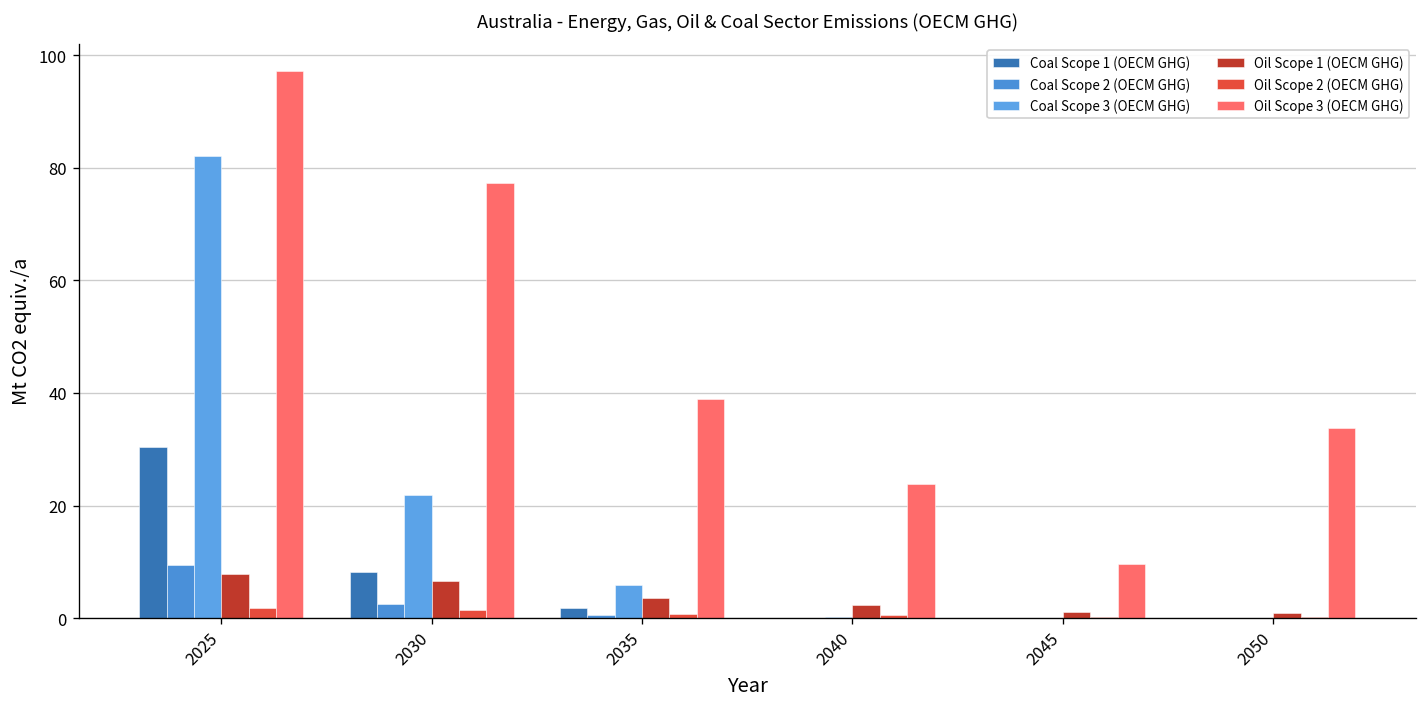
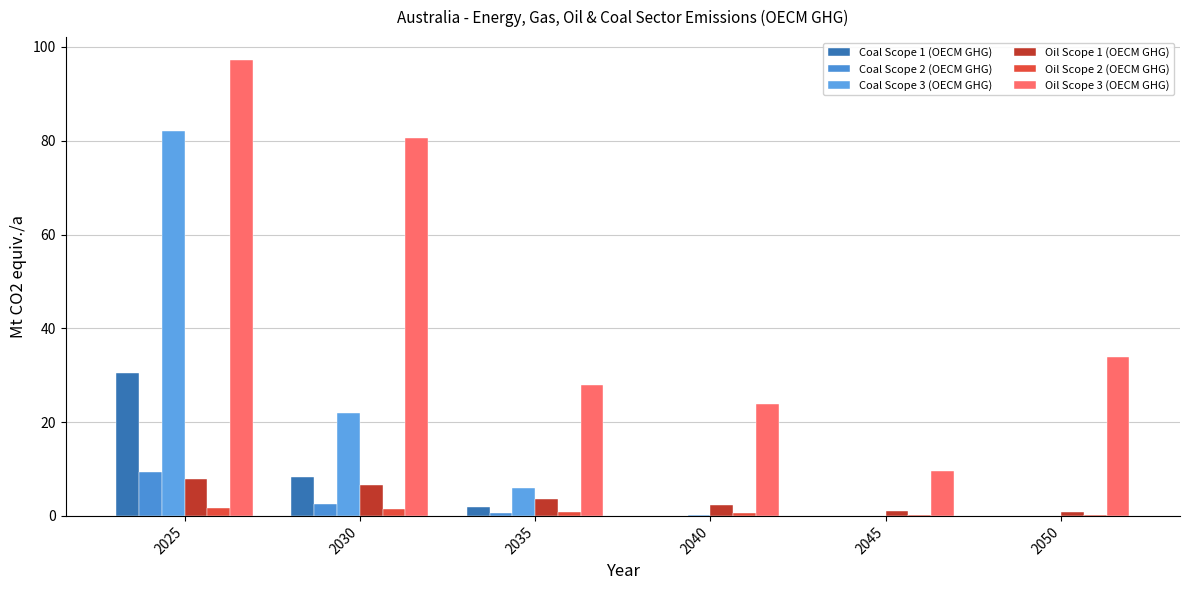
  {
    "Oil Scope 3 (OECM GHG)": {
      "2025": 97,
-     "2030": 77,
-     "2035": 39,
+     "2030": 81,
+     "2035": 28,
      "2040": 24,
      "2045": 10,
      "2050": 34
    }
  }
